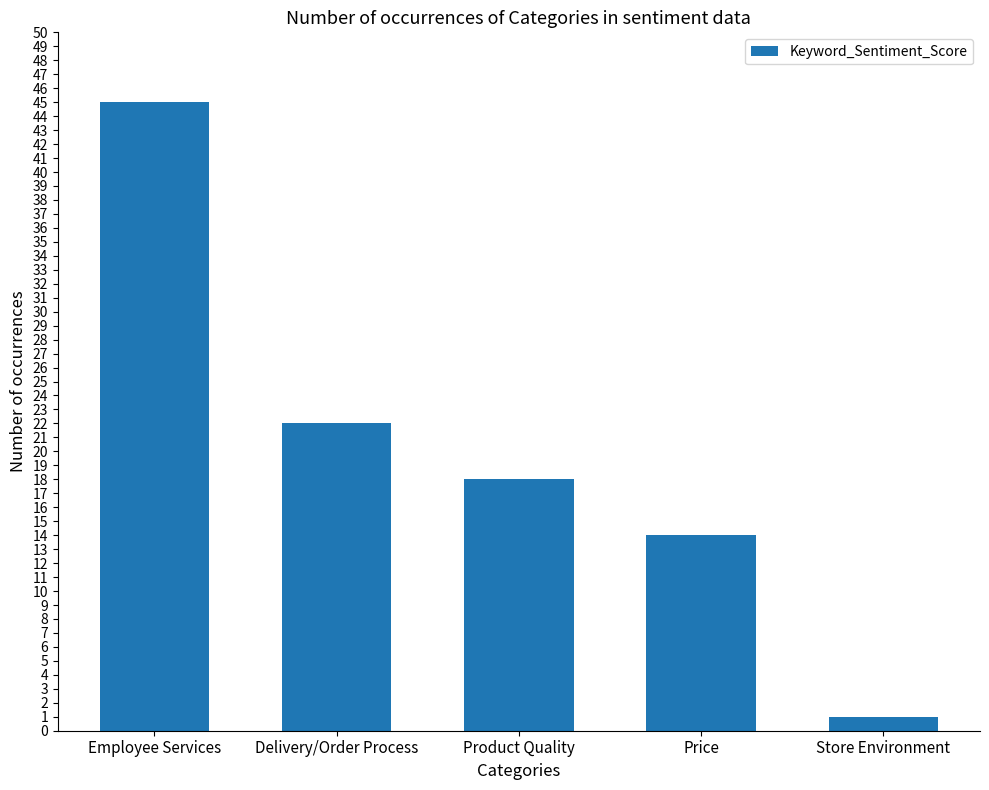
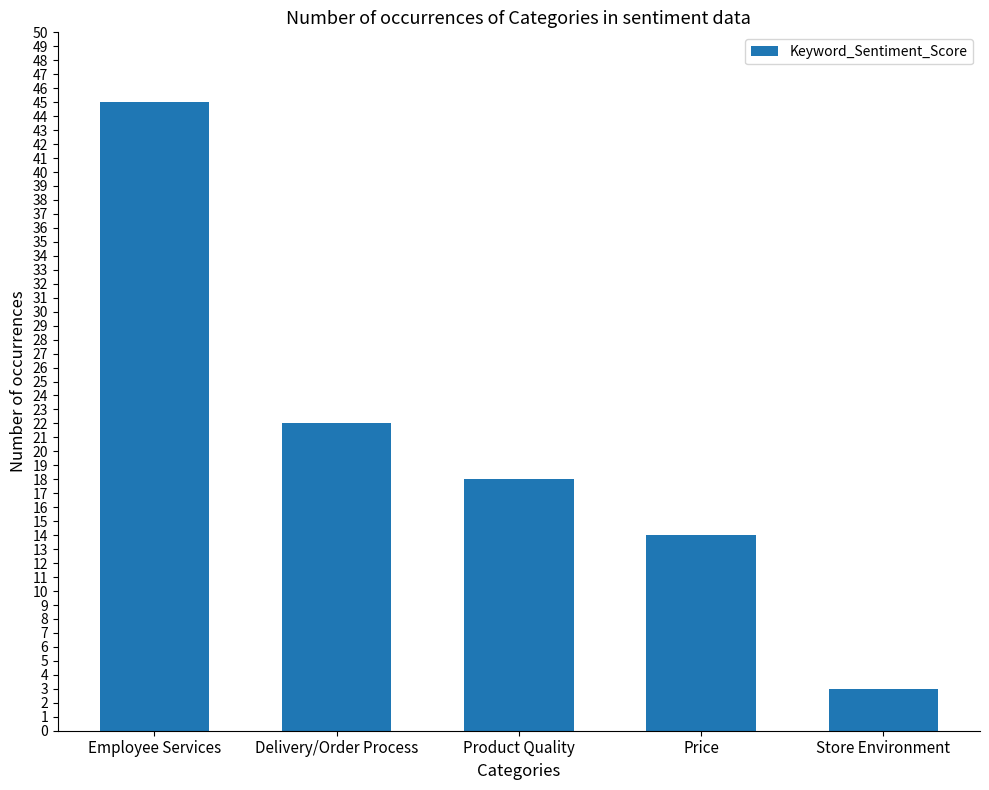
  {
    "Employee Services": 45,
    "Delivery/Order Process": 22,
    "Product Quality": 18,
    "Price": 14,
-   "Store Environment": 1
+   "Store Environment": 3
  }
